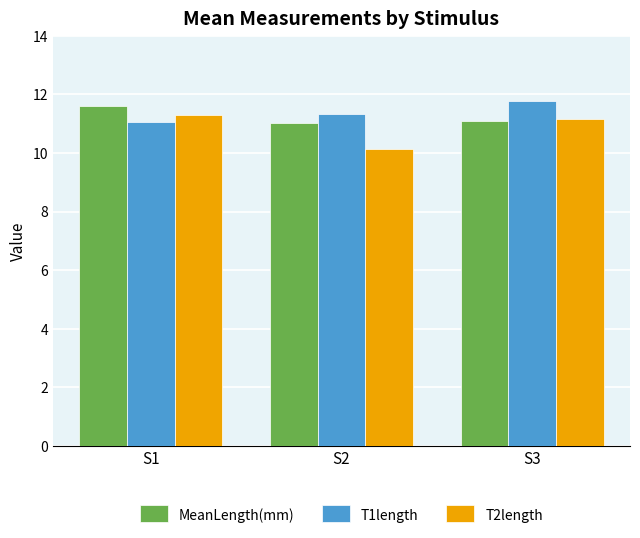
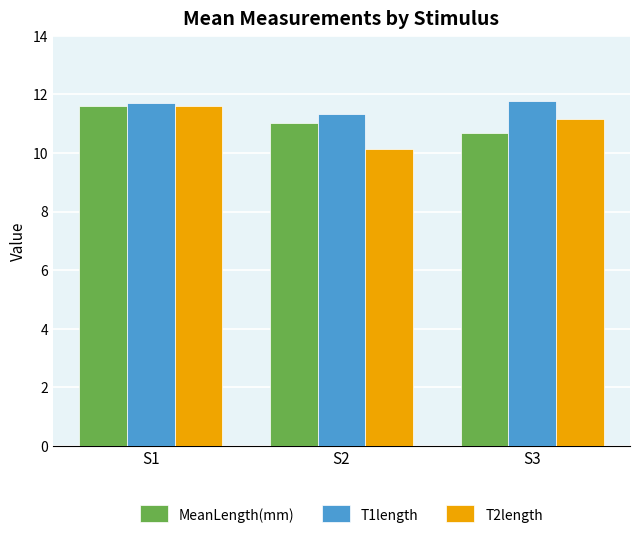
  {
    "MeanLength(mm)": {
      "S1": 11.6,
      "S2": 11.0,
-     "S3": 11.1
+     "S3": 10.7
    },
    "T1length": {
-     "S1": 11.1,
+     "S1": 11.7,
      "S2": 11.3,
      "S3": 11.8
    },
    "T2length": {
-     "S1": 11.3,
+     "S1": 11.6,
      "S2": 10.1,
      "S3": 11.1
    }
  }
